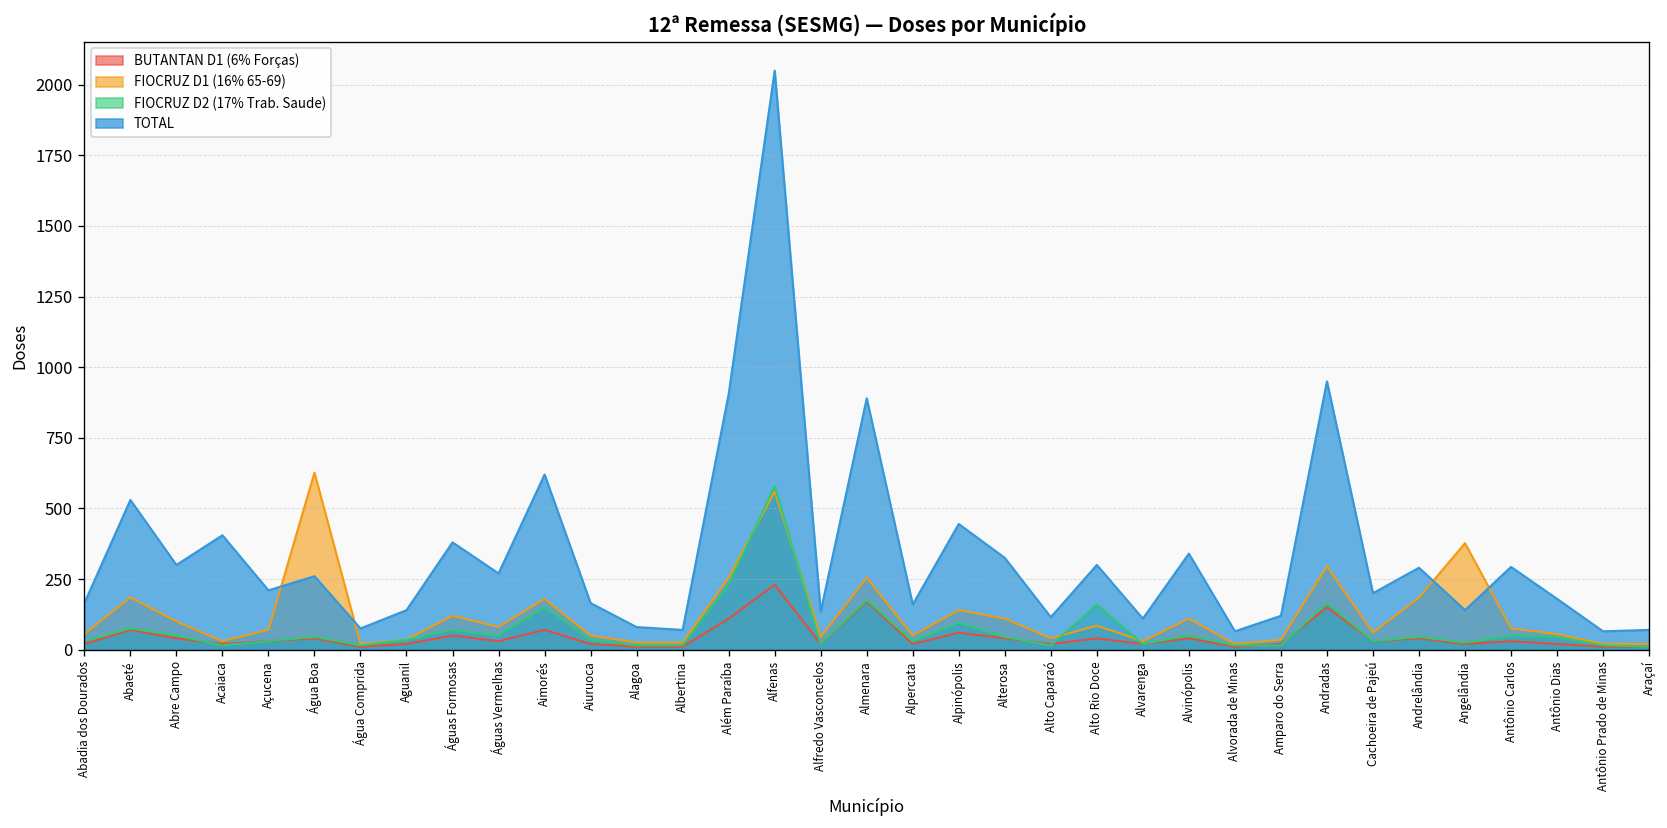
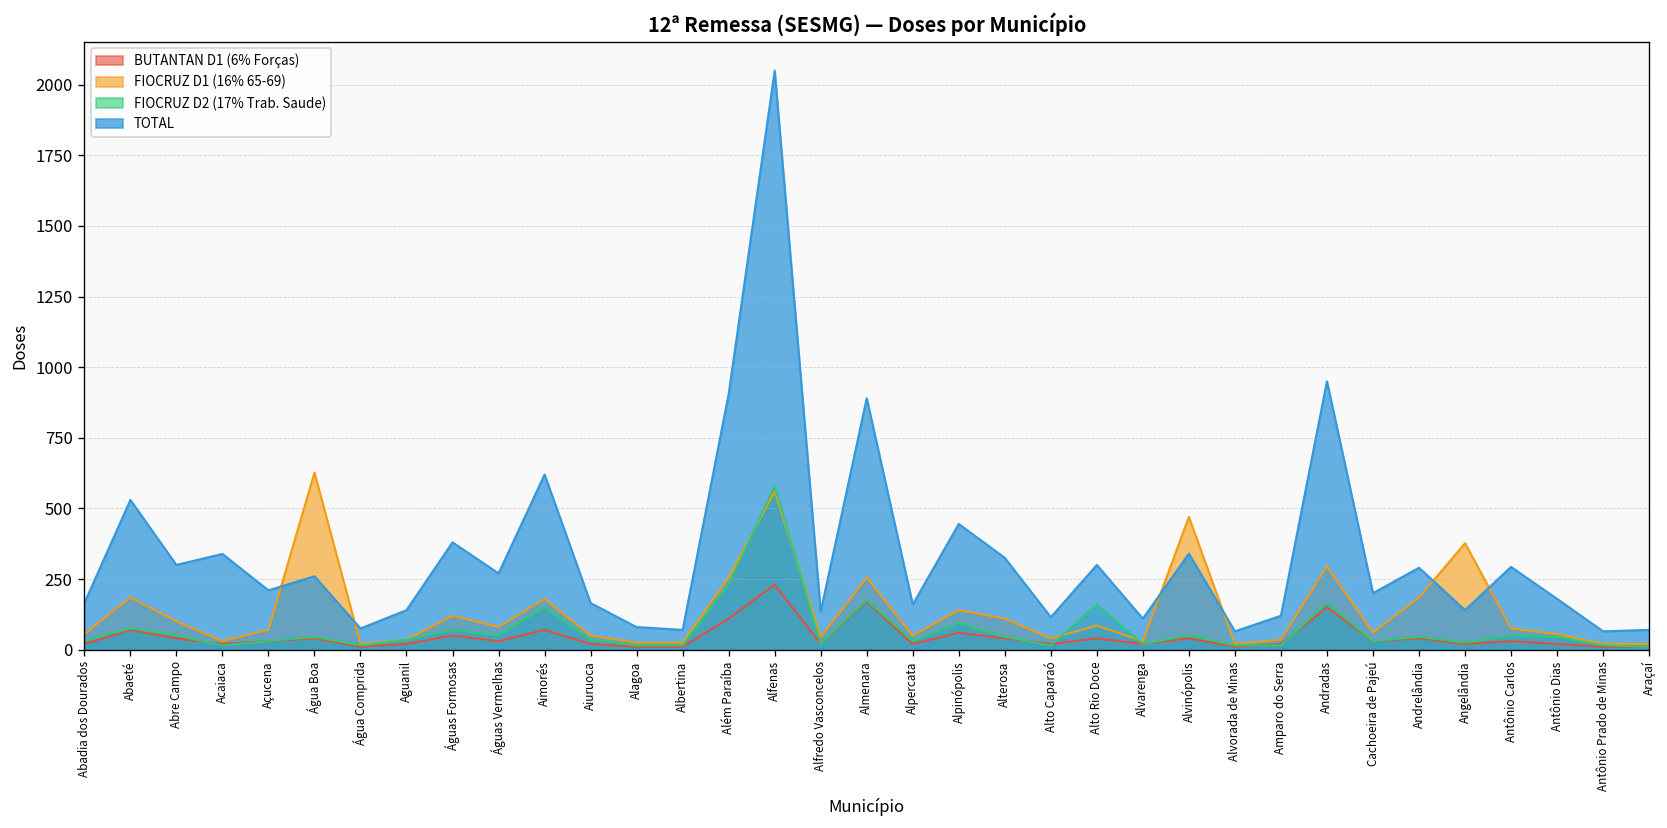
  {
    "BUTANTAN D1 (6% Forças)": {
      "Aguanil": 20,
      "Águas Formosas": 50,
      "Águas Vermelhas": 30,
      "Aimorés": 70,
      "Aiuruoca": 20,
      "Além Paraíba": 110,
      "Alfenas": 230,
      "Alpinópolis": 60,
      "Alto Rio Doce": 40,
      "Andradas": 150,
      "Antônio Carlos": 30,
      "Antônio Dias": 20
    },
    "FIOCRUZ D1 (16% 65-69)": {
      "Abadia dos Dourados": 60,
      "Abaeté": 190,
      "Abre Campo": 100,
      "Açucena": 70,
      "Água Boa": 630,
      "Águas Formosas": 120,
      "Águas Vermelhas": 80,
      "Aimorés": 180,
      "Aiuruoca": 50,
      "Além Paraíba": 260,
      "Alfenas": 560,
      "Alfredo Vasconcelos": 50,
      "Almenara": 260,
      "Alpercata": 50,
      "Alpinópolis": 140,
      "Alterosa": 110,
      "Alto Caparaó": 40,
      "Alto Rio Doce": 90,
-     "Alvinópolis": 110,
+     "Alvinópolis": 470,
      "Amparo do Serra": 40,
      "Andradas": 300,
      "Cachoeira de Pajeú": 60,
      "Andrelândia": 180,
      "Angelândia": 380,
      "Antônio Carlos": 80
    },
    "FIOCRUZ D2 (17% Trab. Saude)": {
      "Águas Formosas": 70,
      "Águas Vermelhas": 50,
      "Aimorés": 150,
      "Aiuruoca": 40,
      "Além Paraíba": 230,
      "Alfenas": 580,
      "Alpinópolis": 100,
      "Alto Rio Doce": 160,
      "Andradas": 170,
      "Antônio Carlos": 50
    },
    "TOTAL": {
      "Abadia dos Dourados": 170,
      "Abaeté": 530,
      "Abre Campo": 300,
-     "Acaiaca": 410,
+     "Acaiaca": 340,
      "Açucena": 210,
      "Água Boa": 260,
      "Água Comprida": 80,
      "Aguanil": 140,
      "Águas Formosas": 380,
      "Águas Vermelhas": 270,
      "Aimorés": 620,
      "Aiuruoca": 170,
      "Alagoa": 80,
      "Albertina": 70,
      "Além Paraíba": 910,
      "Alfenas": 2050,
      "Alfredo Vasconcelos": 140,
      "Almenara": 890,
      "Alpercata": 160,
      "Alpinópolis": 450,
      "Alterosa": 330,
      "Alto Caparaó": 120,
      "Alto Rio Doce": 300,
      "Alvarenga": 110,
      "Alvinópolis": 340,
      "Alvorada de Minas": 70,
      "Amparo do Serra": 120,
      "Andradas": 950,
      "Cachoeira de Pajeú": 200,
      "Andrelândia": 290,
      "Angelândia": 140,
      "Antônio Carlos": 290,
      "Antônio Dias": 180,
      "Antônio Prado de Minas": 70,
      "Araçaí": 70
    }
  }
